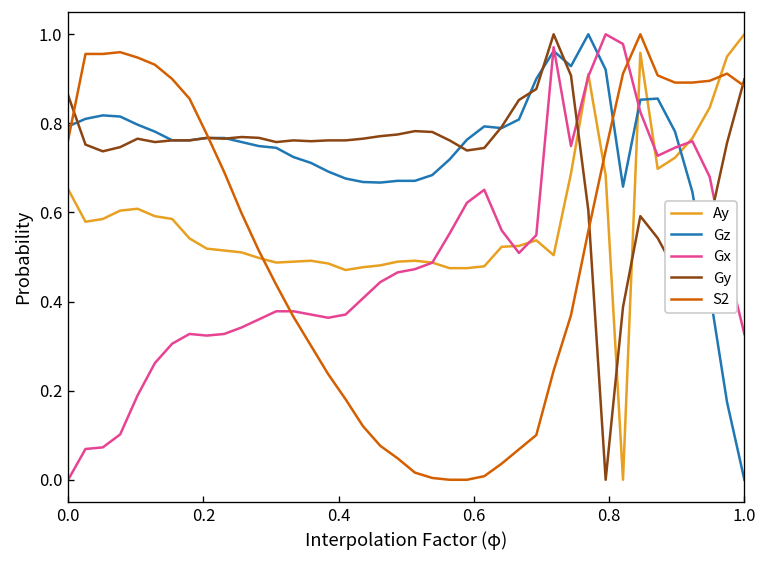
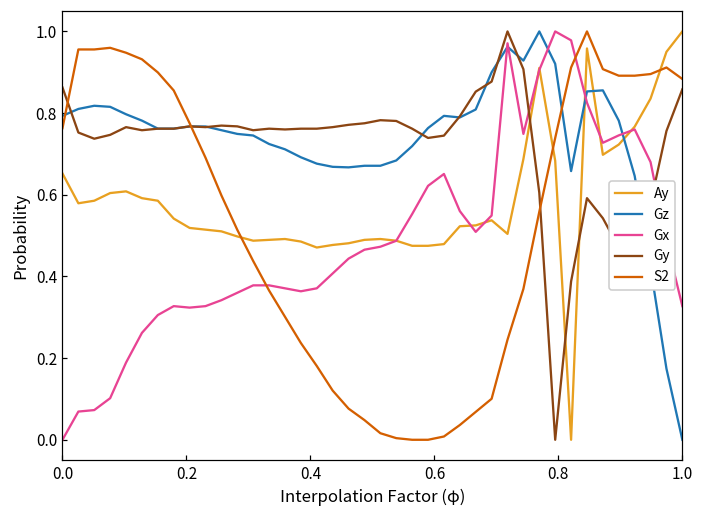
  {
    "Ay": {
      "0.0": 0.65,
      "1.0": 1.00
    },
    "Gz": {
      "0.0": 0.79,
      "1.0": 0.00
    },
    "Gx": {
      "0.0": 0.00,
      "1.0": 0.33
    },
    "Gy": {
      "0.0": 0.86,
-     "1.0": 0.90
+     "1.0": 0.86
    },
    "S2": {
      "0.0": 0.76,
      "1.0": 0.88
    }
  }
